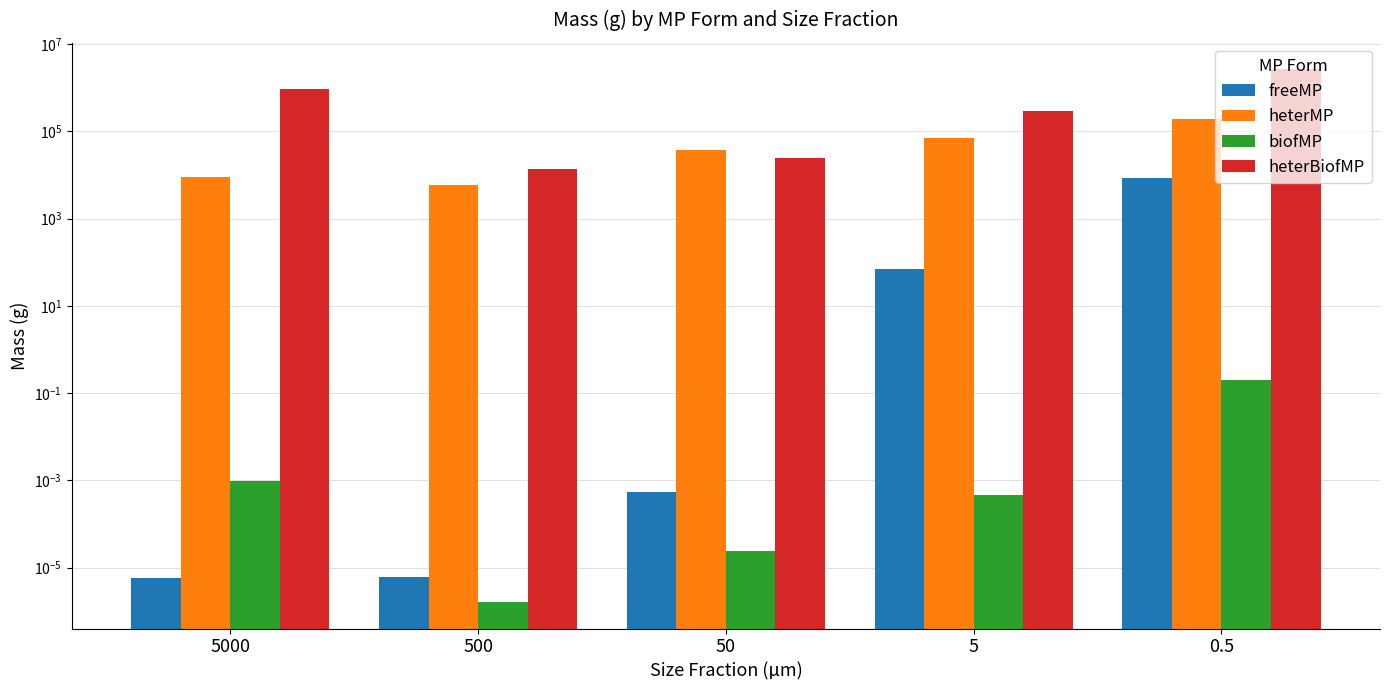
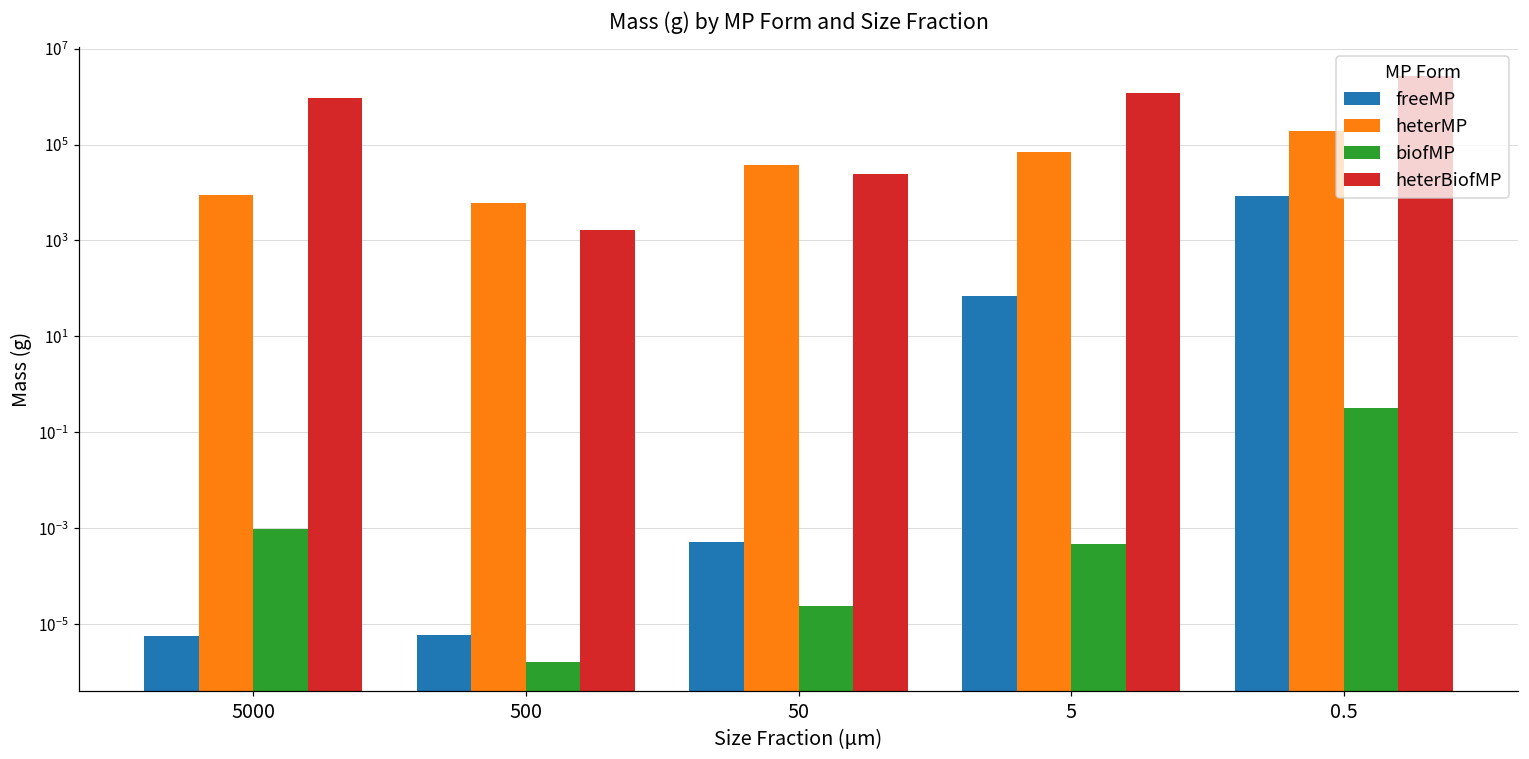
  {
    "freeMP": {
      "5000": 0.000006,
      "500": 0.000006,
      "50": 0.0005,
      "5": 70,
      "0.5": 9000
    },
    "heterMP": {
      "5000": 9000,
      "500": 6000,
      "50": 40000,
      "5": 70000,
      "0.5": 190000
    },
    "biofMP": {
      "5000": 0.0009,
      "500": 0.0000016,
      "50": 0.00002,
      "5": 0.0005,
-     "0.5": 0.2
+     "0.5": 0.3
    },
    "heterBiofMP": {
      "5000": 900000,
-     "500": 14000,
+     "500": 1600,
      "50": 20000,
-     "5": 300000
+     "5": 1200000
    }
  }
